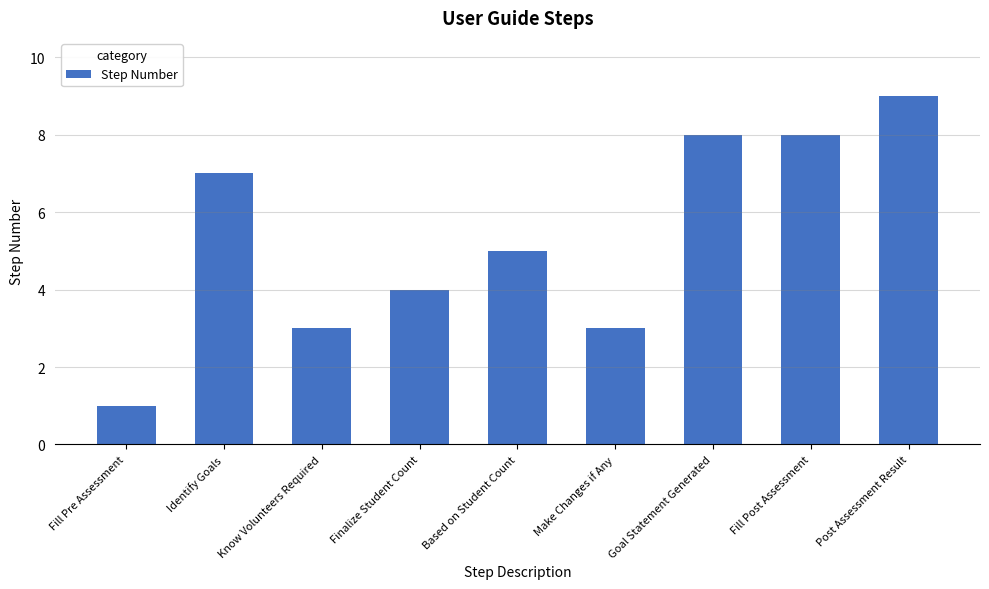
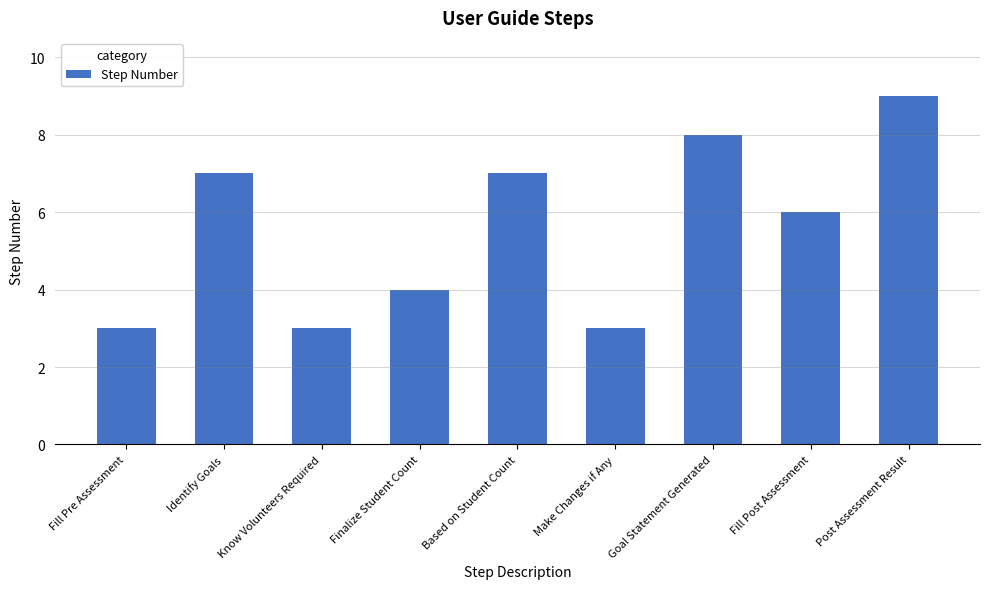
  {
-   "Fill Pre Assessment": 1,
+   "Fill Pre Assessment": 3,
    "Identify Goals": 7,
    "Know Volunteers Required": 3,
    "Finalize Student Count": 4,
-   "Based on Student Count": 5,
+   "Based on Student Count": 7,
    "Make Changes if Any": 3,
    "Goal Statement Generated": 8,
-   "Fill Post Assessment": 8,
+   "Fill Post Assessment": 6,
    "Post Assessment Result": 9
  }
